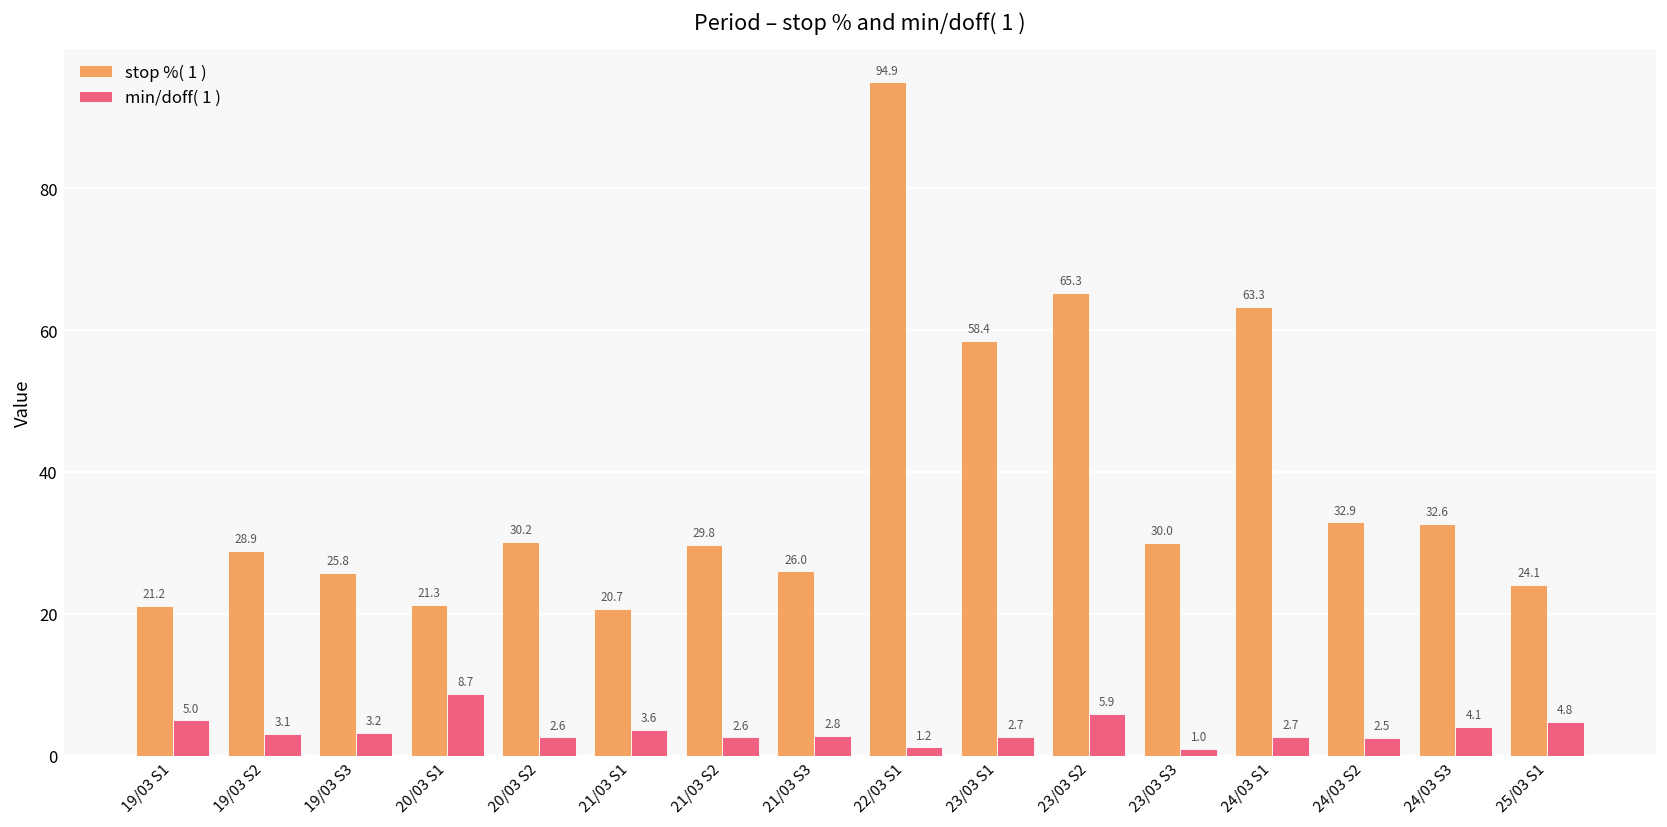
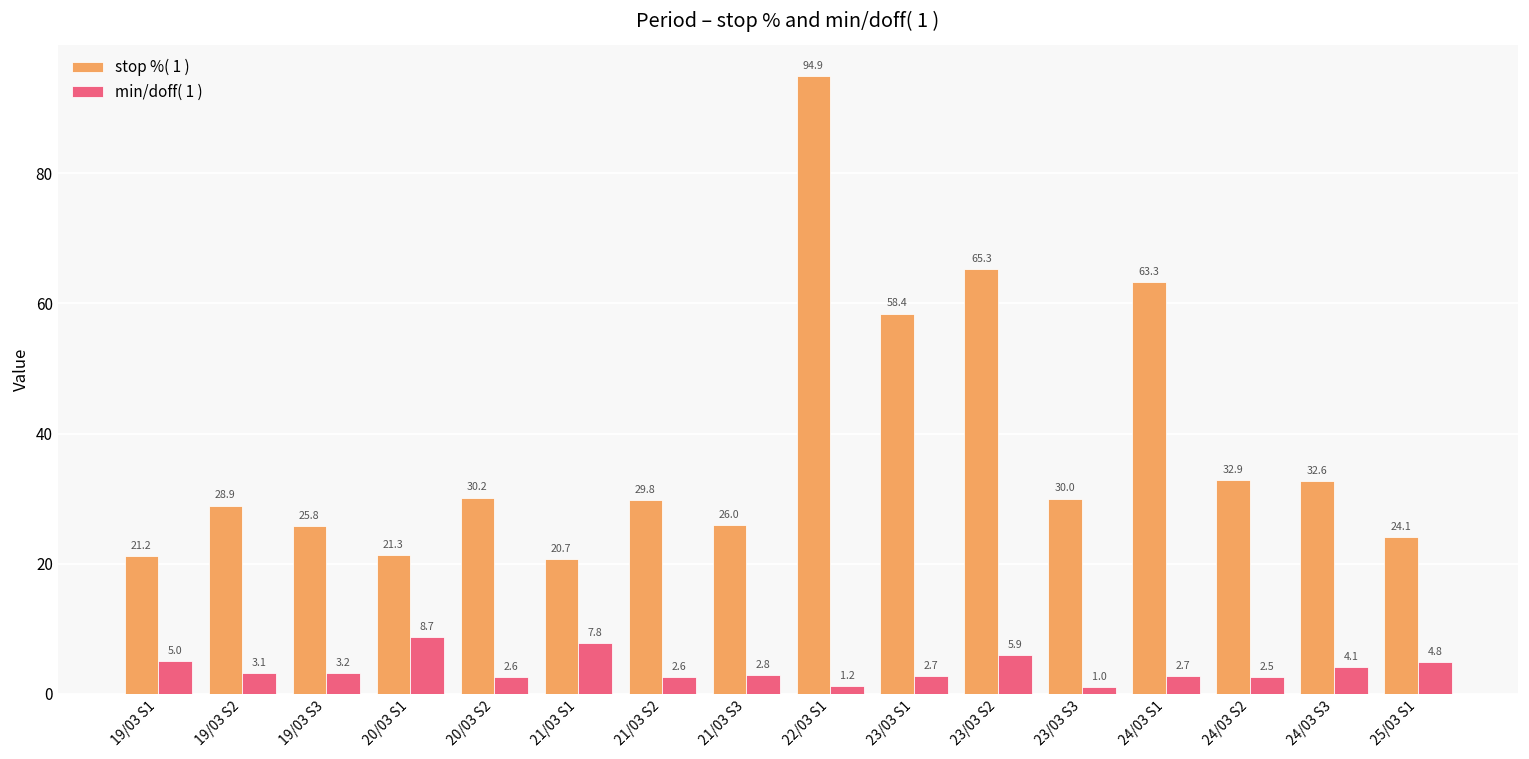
  {
    "stop %( 1 )": {
      "19/03 S1": 21.2,
      "19/03 S2": 28.9,
      "19/03 S3": 25.8,
      "20/03 S1": 21.3,
      "20/03 S2": 30.2,
      "21/03 S1": 20.7,
      "21/03 S2": 29.8,
      "21/03 S3": 26.0,
      "22/03 S1": 94.9,
      "23/03 S1": 58.4,
      "23/03 S2": 65.3,
      "23/03 S3": 30.0,
      "24/03 S1": 63.3,
      "24/03 S2": 32.9,
      "24/03 S3": 32.6,
      "25/03 S1": 24.1
    },
    "min/doff( 1 )": {
      "19/03 S1": 5.0,
      "19/03 S2": 3.1,
      "19/03 S3": 3.2,
      "20/03 S1": 8.7,
      "20/03 S2": 2.6,
-     "21/03 S1": 3.6,
+     "21/03 S1": 7.8,
      "21/03 S2": 2.6,
      "21/03 S3": 2.8,
      "22/03 S1": 1.2,
      "23/03 S1": 2.7,
      "23/03 S2": 5.9,
      "23/03 S3": 1.0,
      "24/03 S1": 2.7,
      "24/03 S2": 2.5,
      "24/03 S3": 4.1,
      "25/03 S1": 4.8
    }
  }
